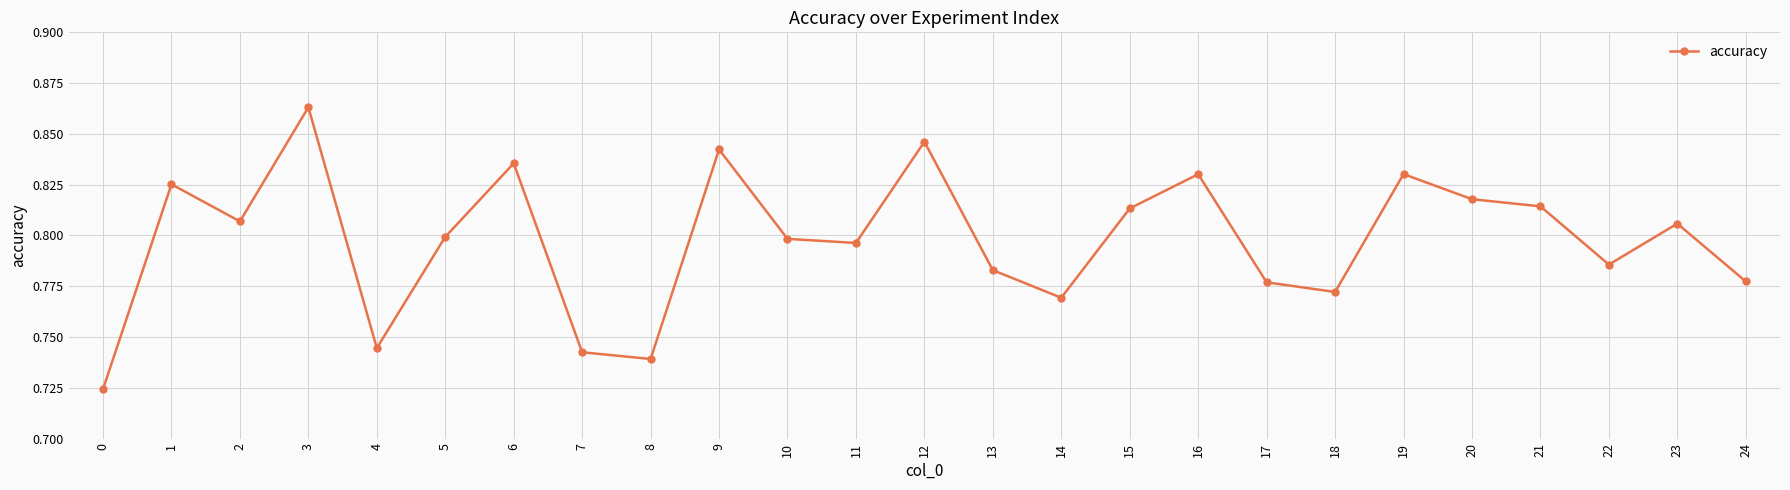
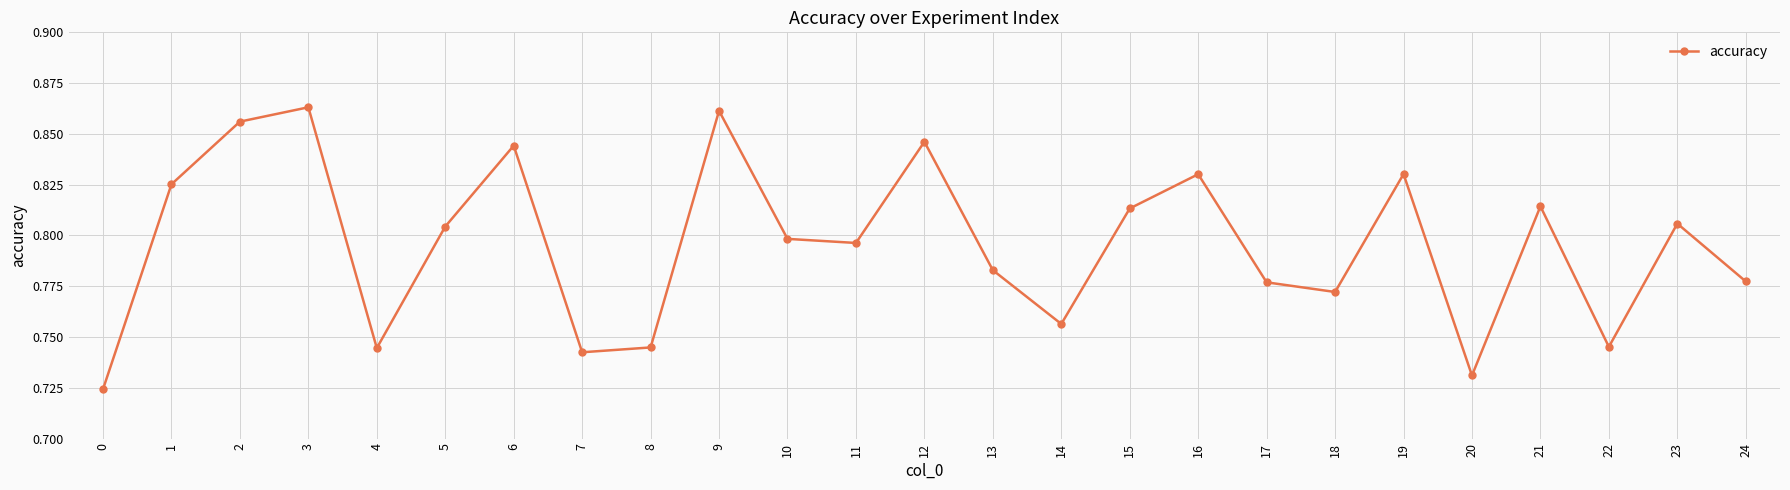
  {
    "0": 0.724,
    "1": 0.825,
-   "2": 0.807,
+   "2": 0.856,
    "3": 0.863,
    "4": 0.745,
-   "5": 0.799,
-   "6": 0.835,
+   "5": 0.804,
+   "6": 0.844,
    "7": 0.742,
-   "8": 0.739,
-   "9": 0.842,
+   "8": 0.745,
+   "9": 0.861,
    "10": 0.798,
    "11": 0.796,
    "12": 0.846,
    "13": 0.783,
-   "14": 0.769,
+   "14": 0.756,
    "15": 0.813,
    "16": 0.830,
    "17": 0.777,
    "18": 0.772,
    "19": 0.830,
-   "20": 0.818,
+   "20": 0.731,
    "21": 0.814,
-   "22": 0.786,
+   "22": 0.745,
    "23": 0.806,
    "24": 0.777
  }
